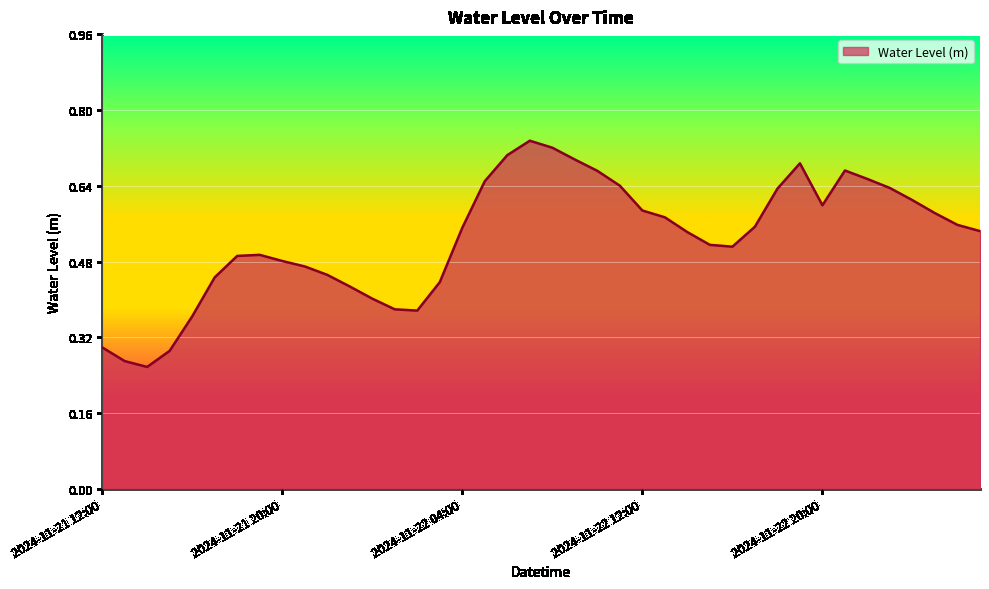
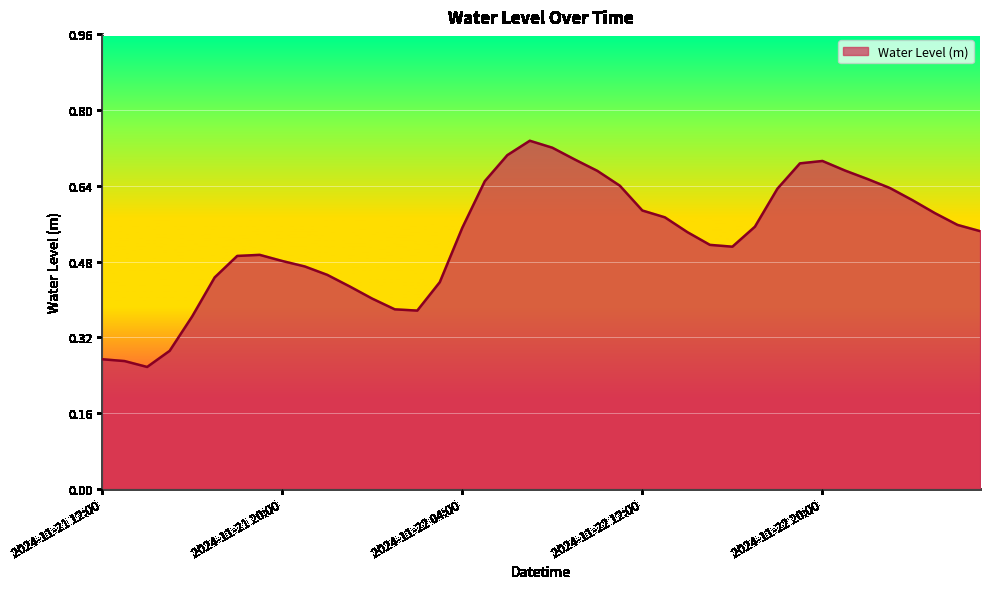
  {
-   "2024-11-21 12:00": 0.30,
+   "2024-11-21 12:00": 0.27,
    "2024-11-21 20:00": 0.48,
    "2024-11-22 04:00": 0.55,
    "2024-11-22 12:00": 0.59,
-   "2024-11-22 20:00": 0.60
+   "2024-11-22 20:00": 0.69
  }
